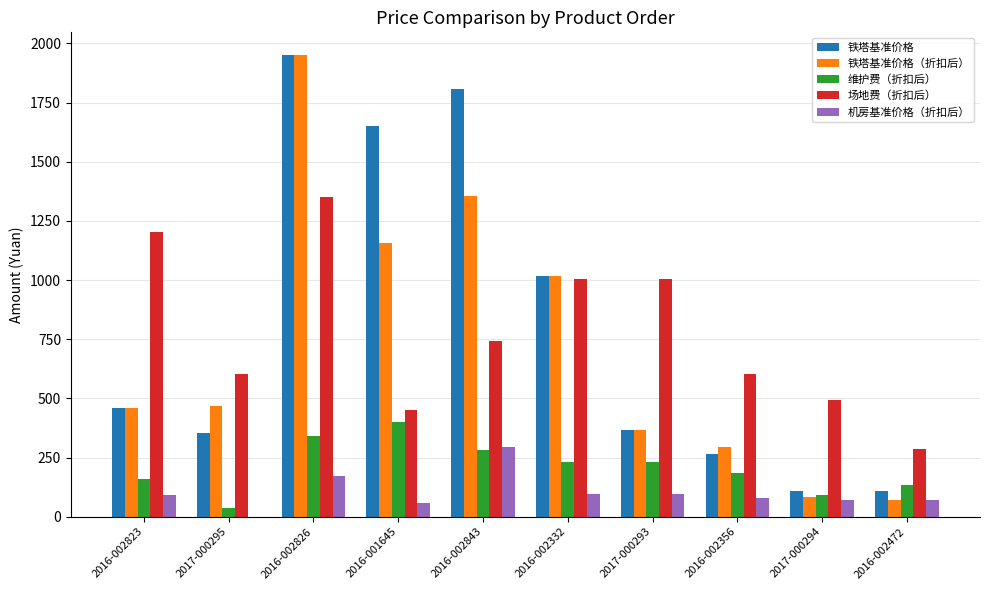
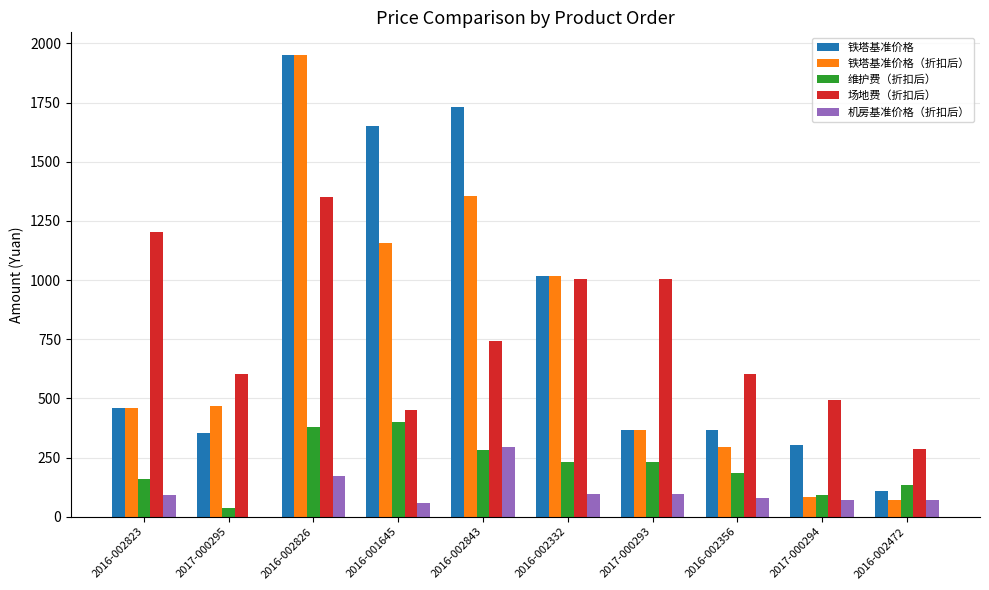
  {
    "铁塔基准价格": {
      "2016-002823": 460,
      "2017-000295": 350,
      "2016-002826": 1950,
      "2016-001645": 1650,
-     "2016-002843": 1810,
+     "2016-002843": 1730,
      "2016-002332": 1020,
      "2017-000293": 370,
-     "2016-002356": 270,
-     "2017-000294": 110,
+     "2016-002356": 370,
+     "2017-000294": 300,
      "2016-002472": 110
    },
    "铁塔基准价格（折扣后）": {
      "2016-002823": 460,
      "2017-000295": 470,
      "2016-002826": 1950,
      "2016-001645": 1150,
      "2016-002843": 1350,
      "2016-002332": 1020,
      "2017-000293": 370,
      "2016-002356": 290,
      "2017-000294": 80,
      "2016-002472": 70
    },
    "维护费（折扣后）": {
      "2016-002823": 160,
      "2017-000295": 30,
-     "2016-002826": 340,
+     "2016-002826": 380,
      "2016-001645": 400,
      "2016-002843": 280,
      "2016-002332": 230,
      "2017-000293": 230,
      "2016-002356": 190,
      "2017-000294": 90,
      "2016-002472": 130
    },
    "场地费（折扣后）": {
      "2016-002823": 1200,
      "2017-000295": 600,
      "2016-002826": 1350,
      "2016-001645": 450,
      "2016-002843": 740,
      "2016-002332": 1000,
      "2017-000293": 1000,
      "2016-002356": 600,
      "2017-000294": 490,
      "2016-002472": 290
    },
    "机房基准价格（折扣后）": {
      "2016-002823": 90,
      "2017-000295": 0,
      "2016-002826": 170,
      "2016-001645": 60,
      "2016-002843": 290,
      "2016-002332": 100,
      "2017-000293": 100,
      "2016-002356": 80,
      "2017-000294": 70,
      "2016-002472": 70
    }
  }
